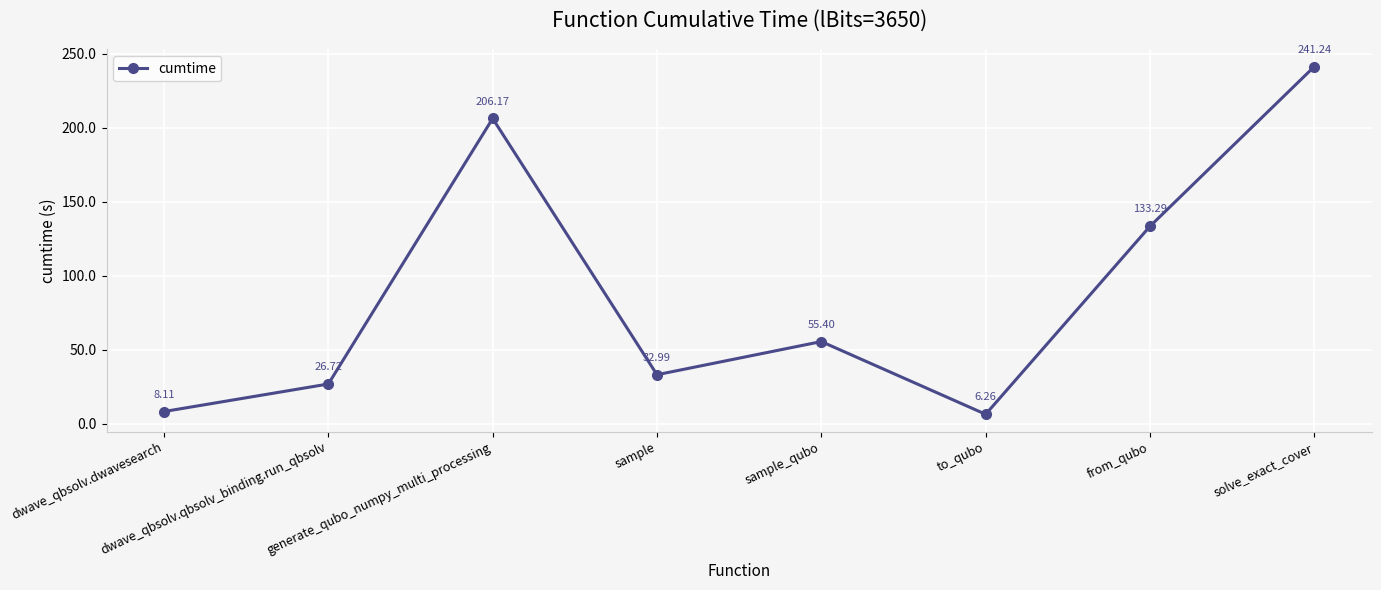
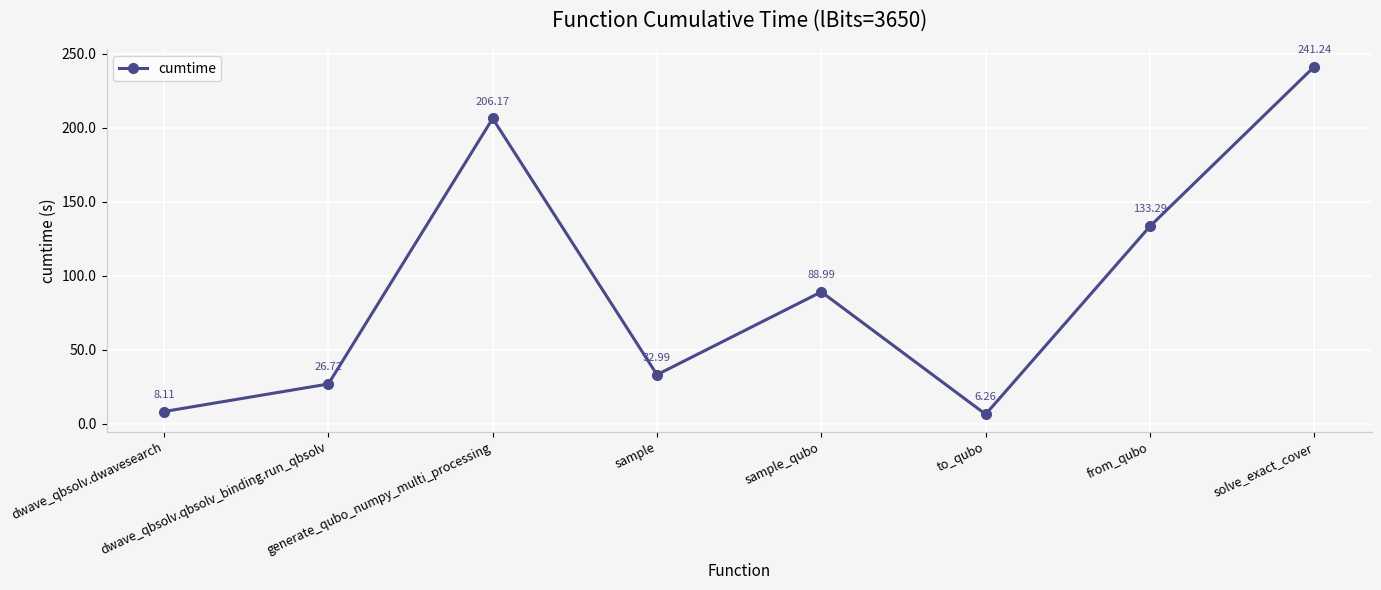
  {
    "dwave_qbsolv.dwavesearch": 8.11,
    "dwave_qbsolv.qbsolv_binding.run_qbsolv": 26.72,
    "generate_qubo_numpy_multi_processing": 206.17,
    "sample": 32.99,
-   "sample_qubo": 55.40,
+   "sample_qubo": 88.99,
    "to_qubo": 6.26,
    "from_qubo": 133.29,
    "solve_exact_cover": 241.24
  }
